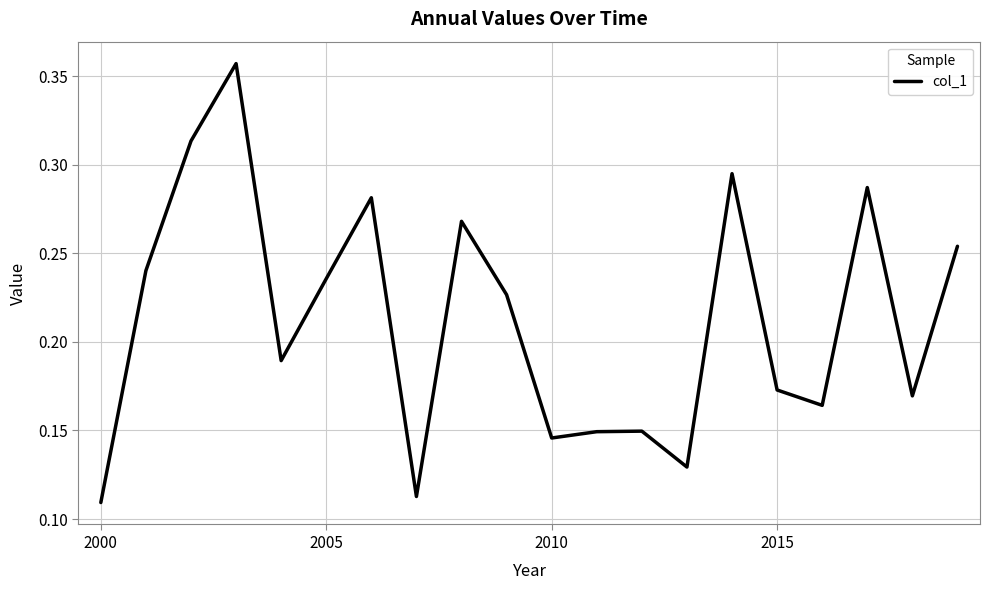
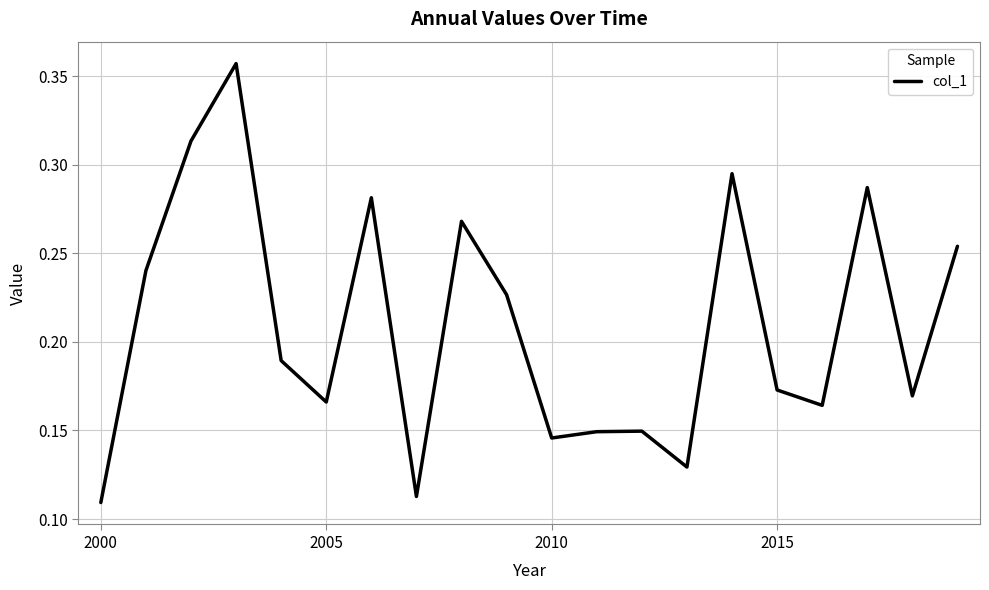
  {
    "2000": 0.109,
-   "2005": 0.236,
+   "2005": 0.166,
    "2010": 0.146,
    "2015": 0.173
  }
